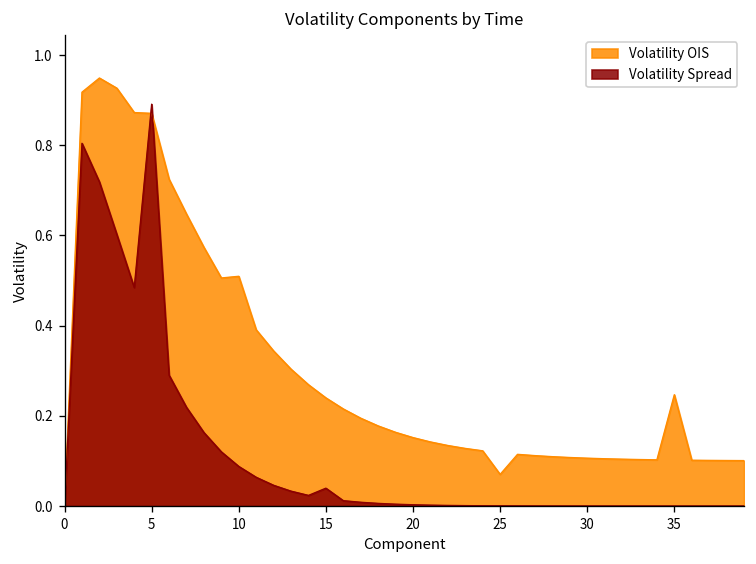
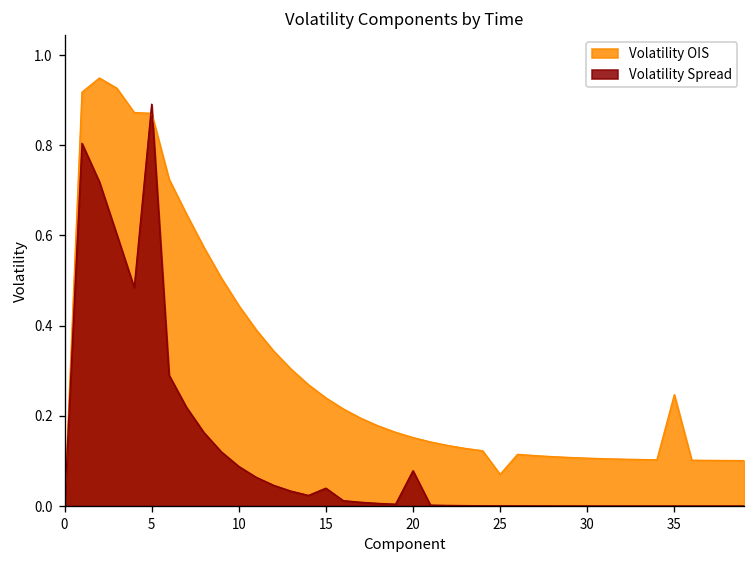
  {
    "Volatility OIS": {
      "5": 0.87,
-     "10": 0.51,
+     "10": 0.44,
      "15": 0.24,
      "20": 0.15,
      "25": 0.07,
      "30": 0.11,
      "35": 0.25
    },
    "Volatility Spread": {
      "5": 0.89,
      "10": 0.09,
      "15": 0.04,
-     "20": 0.00,
+     "20": 0.08,
      "25": 0.00,
      "30": 0.00,
      "35": 0.00
    }
  }
